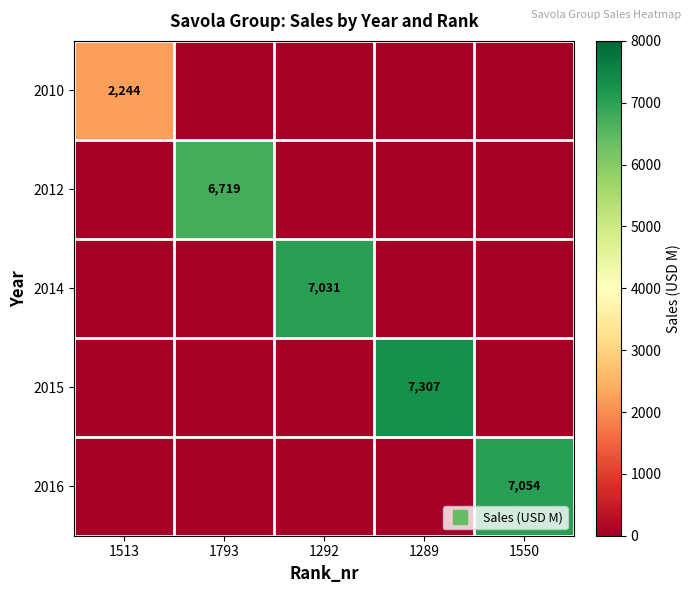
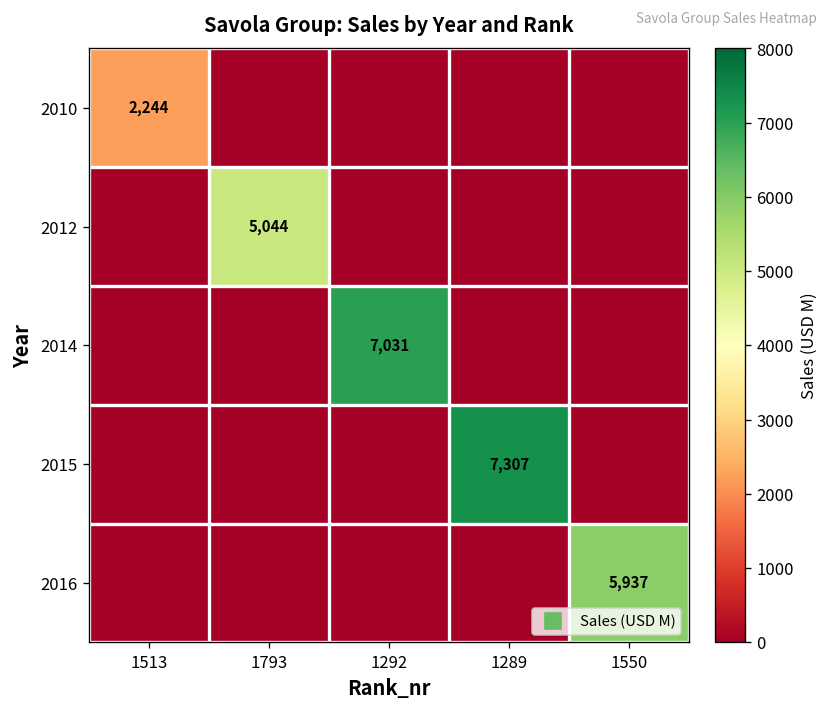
  {
    "2010": {
      "1513": "2,244"
    },
    "2012": {
-     "1793": "6,719"
+     "1793": "5,044"
    },
    "2014": {
      "1292": "7,031"
    },
    "2015": {
      "1289": "7,307"
    },
    "2016": {
-     "1550": "7,054"
+     "1550": "5,937"
    }
  }
